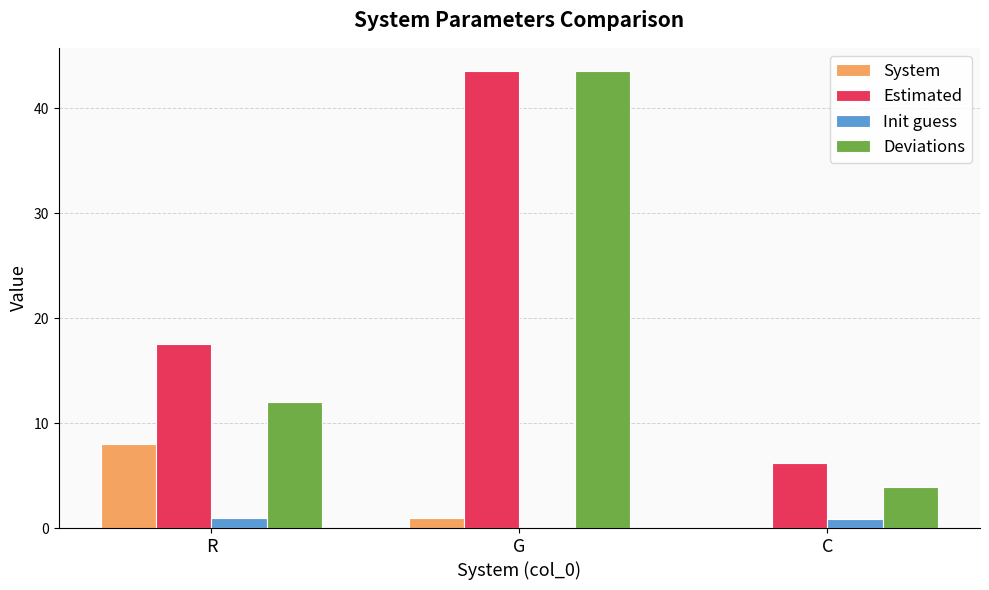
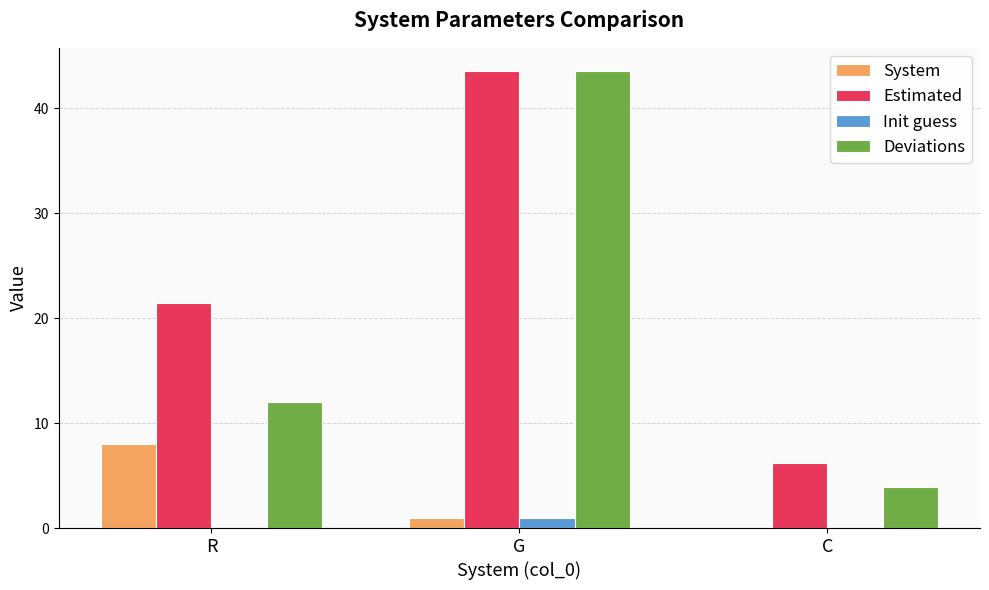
  {
    "System": {
      "R": 8.0,
      "G": 1.0
    },
    "Estimated": {
-     "R": 17.5,
+     "R": 21.5,
      "G": 43.6,
      "C": 6.2
    },
    "Init guess": {
-     "R": 1,
-     "G": 0,
-     "C": 0.9
+     "R": 0,
+     "G": 1,
+     "C": 0.0
    },
    "Deviations": {
      "R": 12.0,
      "G": 43.6,
      "C": 3.9
    }
  }
